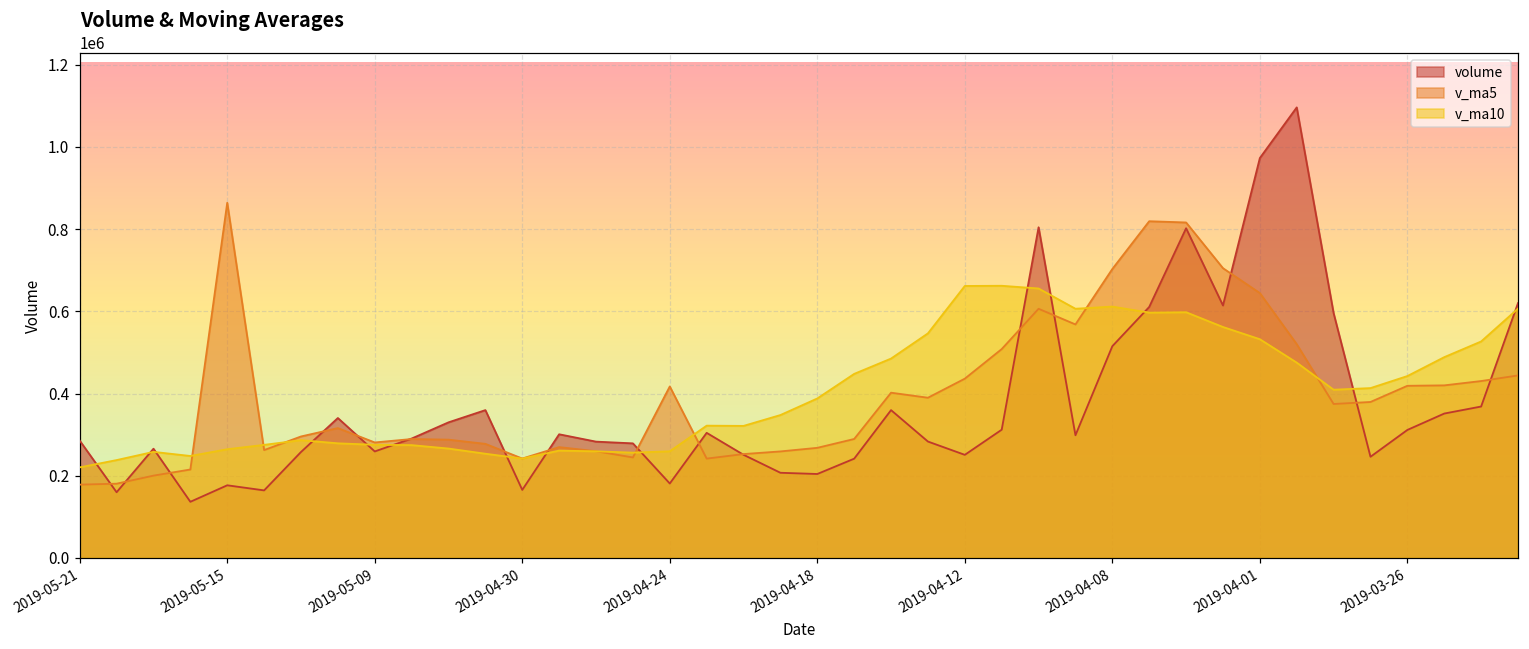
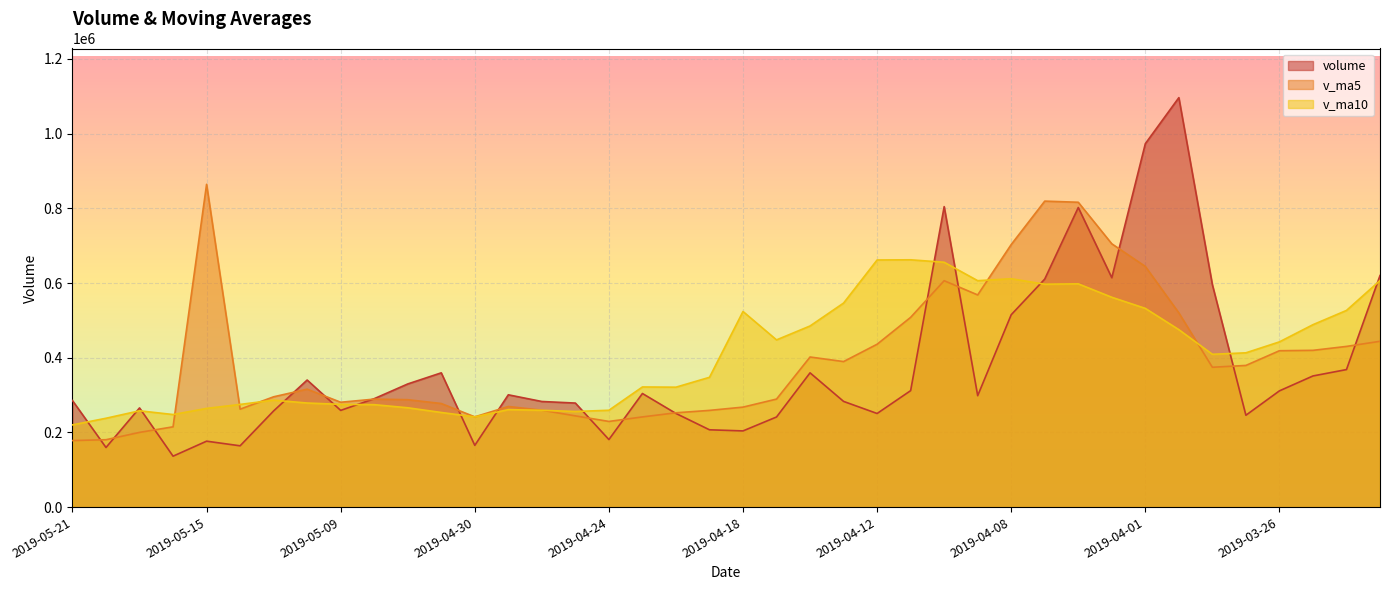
  {
    "volume": {
      "2019-05-21": 290000,
      "2019-05-15": 180000,
      "2019-05-09": 260000,
      "2019-04-30": 170000,
      "2019-04-24": 180000,
      "2019-04-18": 200000,
      "2019-04-12": 250000,
      "2019-04-08": 520000,
      "2019-04-01": 970000,
      "2019-03-26": 310000
    },
    "v_ma5": {
      "2019-05-21": 180000,
      "2019-05-15": 860000,
-     "2019-04-24": 420000,
+     "2019-04-24": 230000,
      "2019-04-18": 270000,
      "2019-04-12": 440000,
      "2019-04-08": 700000,
      "2019-04-01": 640000,
      "2019-03-26": 420000
    },
    "v_ma10": {
      "2019-05-21": 220000,
      "2019-05-15": 260000,
      "2019-04-24": 260000,
-     "2019-04-18": 390000,
+     "2019-04-18": 520000,
      "2019-04-12": 660000,
      "2019-04-08": 610000,
      "2019-04-01": 530000,
      "2019-03-26": 440000
    }
  }
